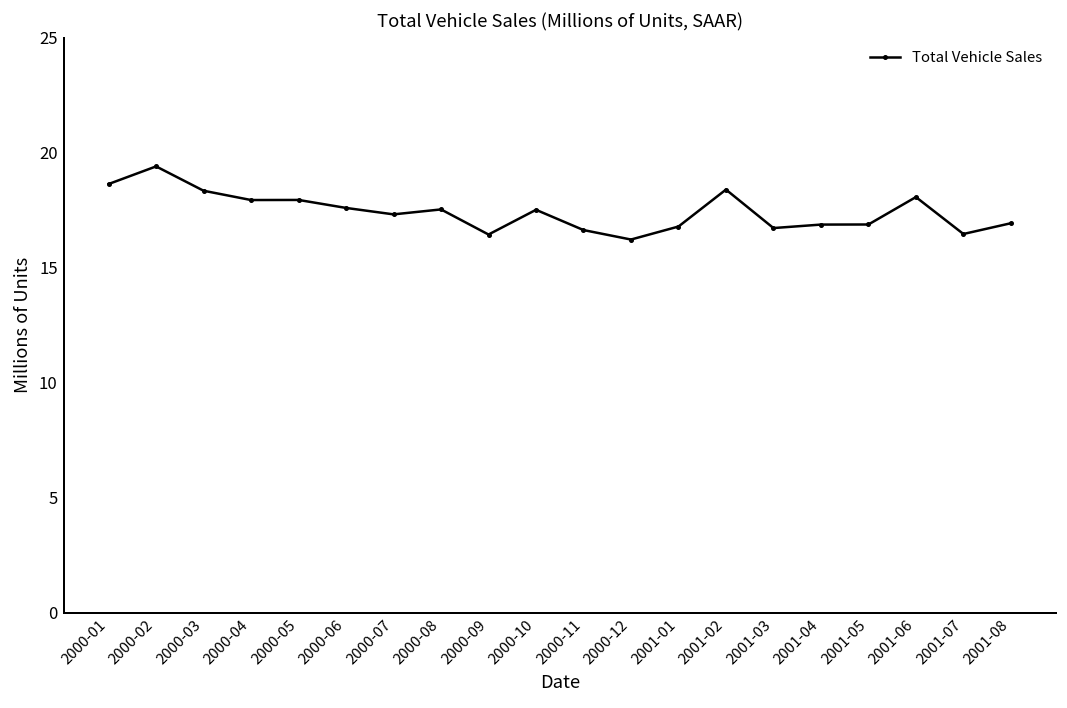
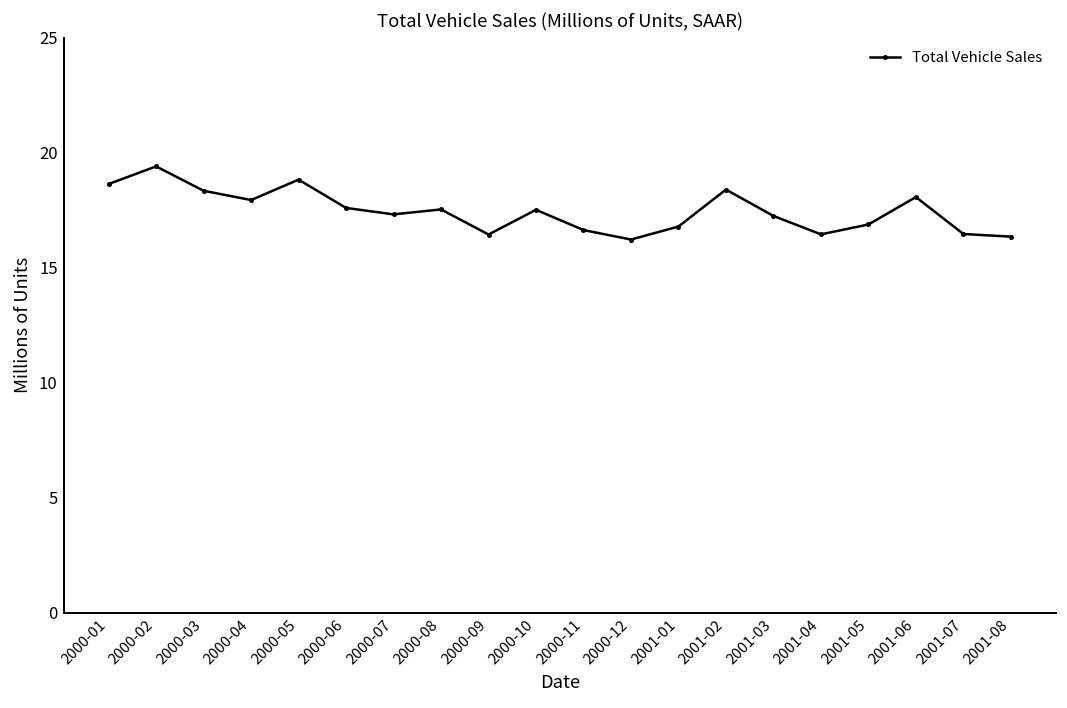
  {
    "2000-01": 18.6,
    "2000-02": 19.4,
    "2000-03": 18.3,
    "2000-04": 17.9,
-   "2000-05": 17.9,
+   "2000-05": 18.8,
    "2000-06": 17.6,
    "2000-07": 17.3,
    "2000-08": 17.5,
    "2000-09": 16.4,
    "2000-10": 17.5,
    "2000-11": 16.6,
    "2000-12": 16.2,
    "2001-01": 16.8,
    "2001-02": 18.4,
-   "2001-03": 16.7,
-   "2001-04": 16.9,
+   "2001-03": 17.2,
+   "2001-04": 16.4,
    "2001-05": 16.9,
    "2001-06": 18.1,
    "2001-07": 16.5,
-   "2001-08": 16.9
+   "2001-08": 16.3
  }
